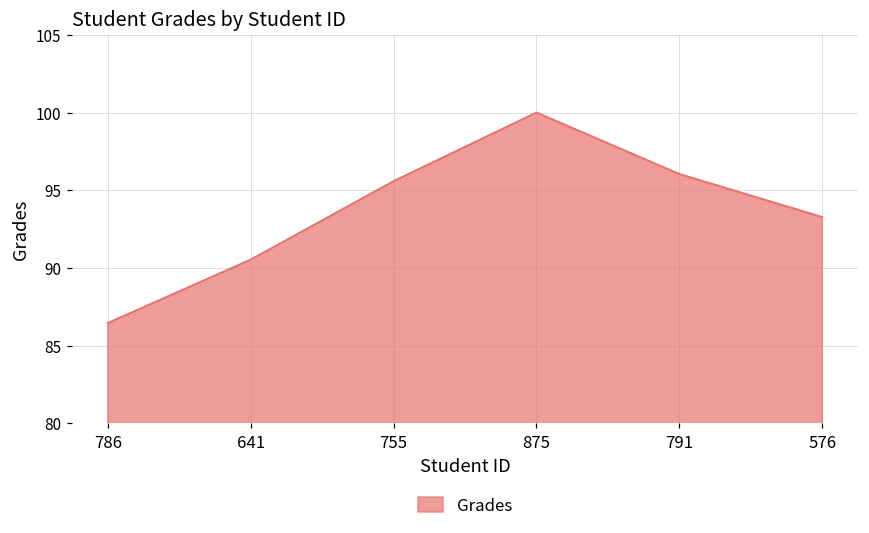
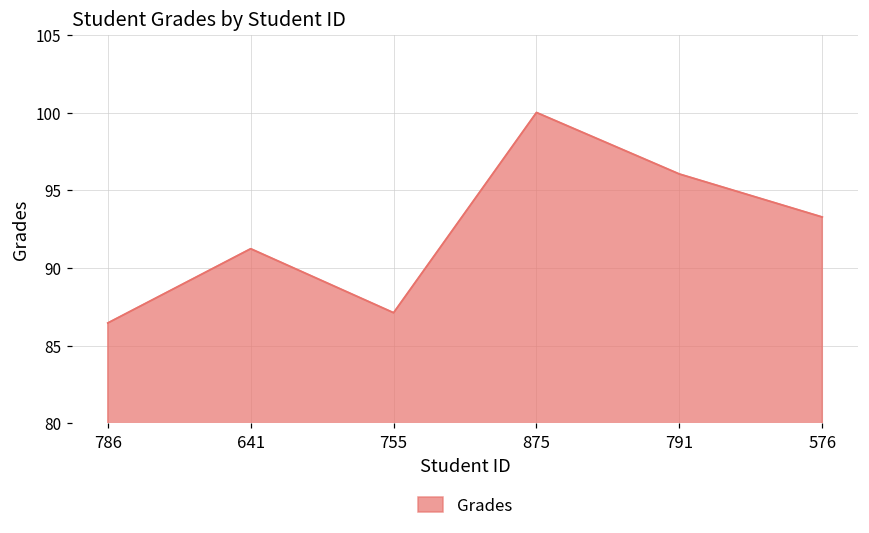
  {
    "786": 86.5,
-   "641": 90.5,
-   "755": 95.6,
+   "641": 91.2,
+   "755": 87.1,
    "875": 100.0,
    "791": 96.0,
    "576": 93.3
  }
